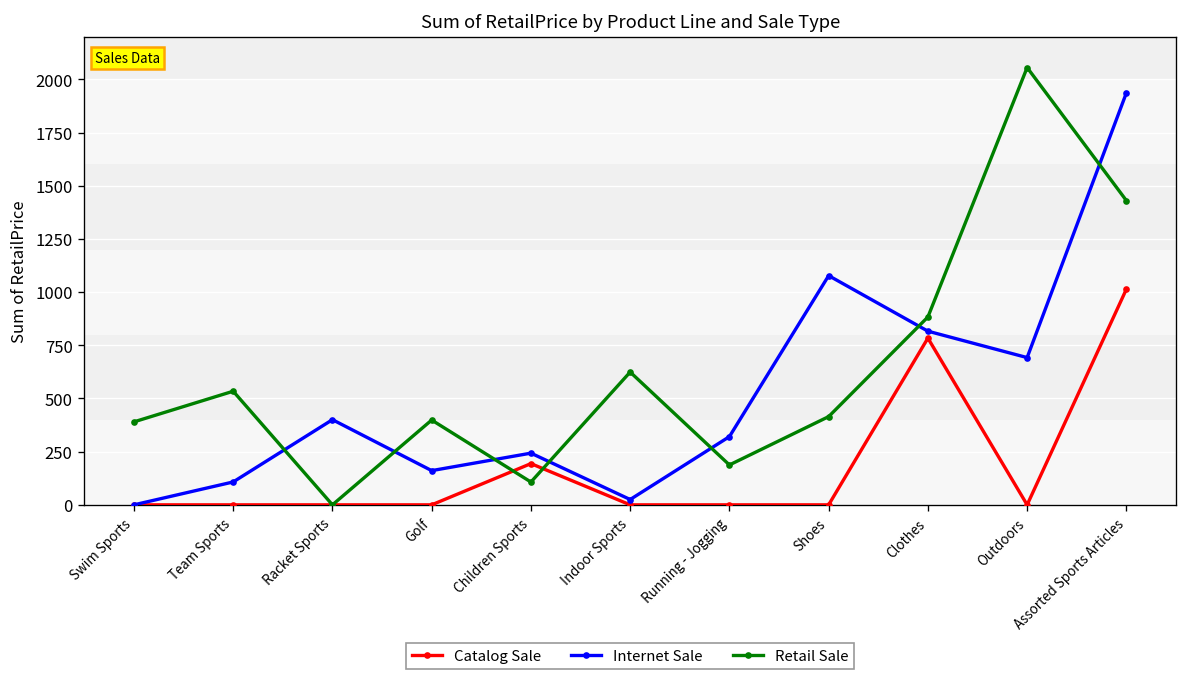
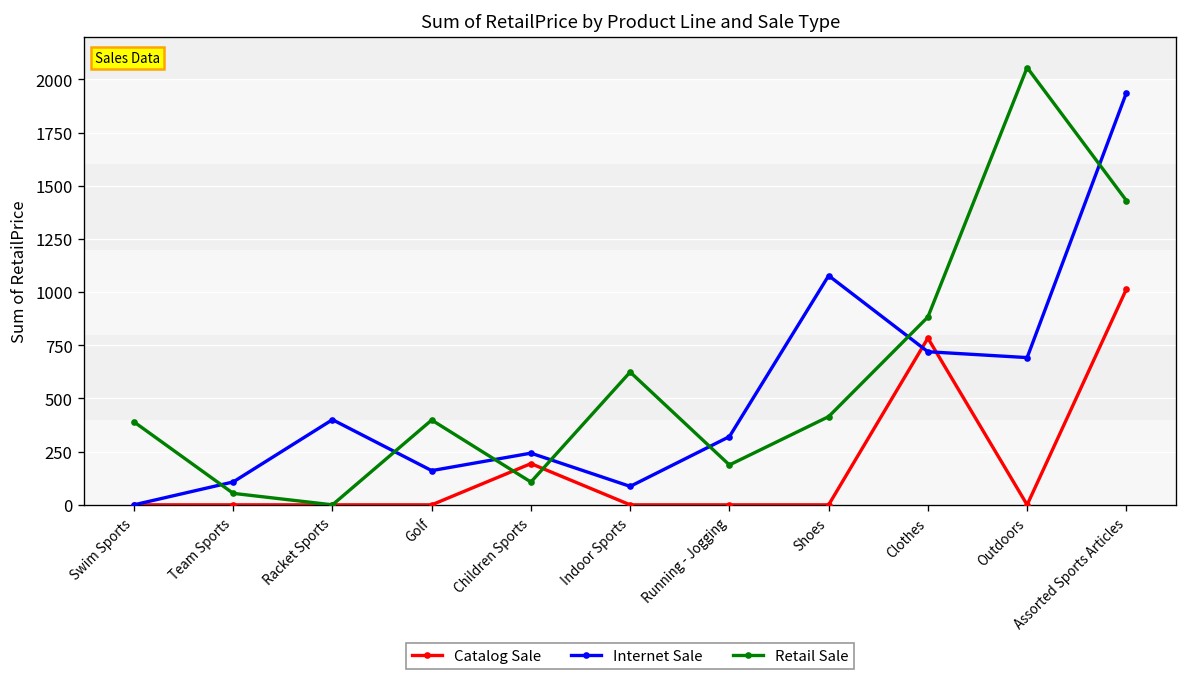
  {
    "Catalog Sale": {
      "Team Sports": 0,
      "Golf": 0,
      "Children Sports": 190,
      "Indoor Sports": 0,
      "Running - Jogging": 0,
      "Shoes": 0,
      "Clothes": 780,
      "Outdoors": 0,
      "Assorted Sports Articles": 1010
    },
    "Internet Sale": {
      "Team Sports": 110,
      "Racket Sports": 400,
      "Golf": 160,
      "Children Sports": 240,
-     "Indoor Sports": 30,
+     "Indoor Sports": 90,
      "Running - Jogging": 320,
      "Shoes": 1080,
-     "Clothes": 820,
+     "Clothes": 720,
      "Outdoors": 690,
      "Assorted Sports Articles": 1940
    },
    "Retail Sale": {
      "Swim Sports": 390,
-     "Team Sports": 530,
+     "Team Sports": 50,
      "Golf": 400,
      "Children Sports": 110,
      "Indoor Sports": 620,
      "Running - Jogging": 190,
      "Shoes": 410,
      "Clothes": 880,
      "Outdoors": 2060,
      "Assorted Sports Articles": 1430
    }
  }
